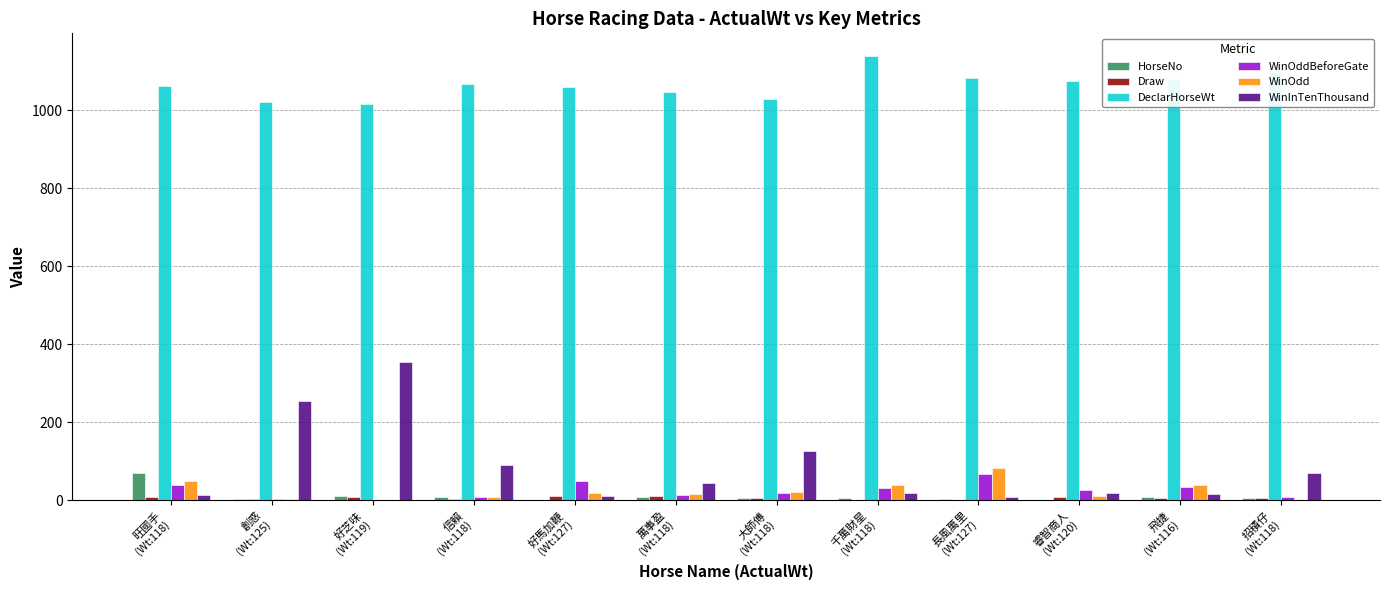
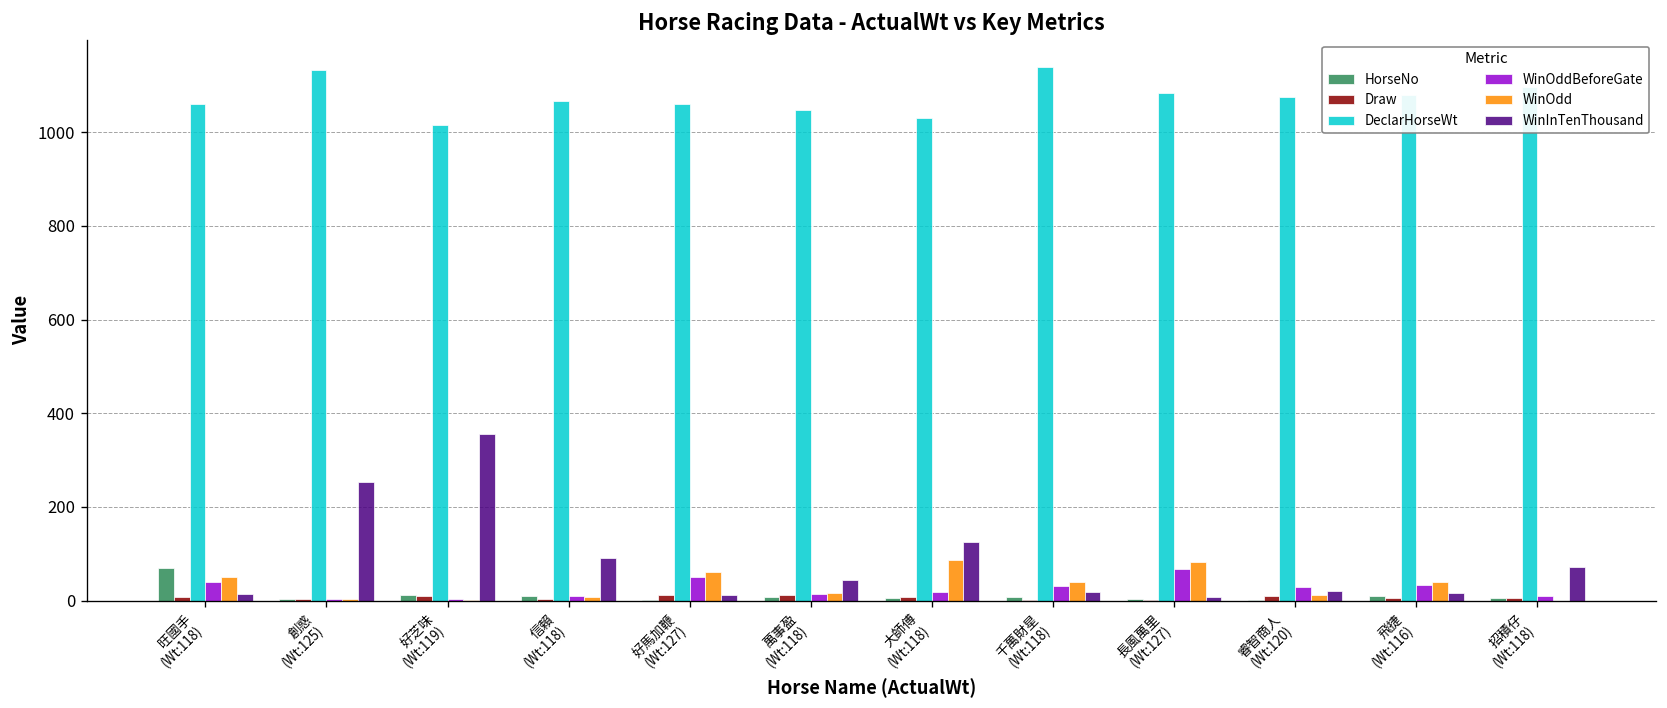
  {
    "HorseNo": {
      "旺國手 (Wt:118)": 70,
      "好芝味 (Wt:119)": 10,
      "信賴 (Wt:118)": 10,
      "萬事盈 (Wt:118)": 10,
      "千萬財星 (Wt:118)": 10,
      "飛捷 (Wt:116)": 10
    },
    "Draw": {
      "旺國手 (Wt:118)": 10,
      "好芝味 (Wt:119)": 10,
      "好馬加鞭 (Wt:127)": 10,
      "萬事盈 (Wt:118)": 10,
      "大師傅 (Wt:118)": 10,
      "睿智商人 (Wt:120)": 10
    },
    "DeclarHorseWt": {
      "旺國手 (Wt:118)": 1060,
-     "創惑 (Wt:125)": 1020,
+     "創惑 (Wt:125)": 1130,
      "好芝味 (Wt:119)": 1020,
      "信賴 (Wt:118)": 1070,
      "好馬加鞭 (Wt:127)": 1060,
      "萬事盈 (Wt:118)": 1050,
      "大師傅 (Wt:118)": 1030,
      "千萬財星 (Wt:118)": 1140,
      "長風萬里 (Wt:127)": 1080,
      "睿智商人 (Wt:120)": 1080
    },
    "WinOddBeforeGate": {
      "旺國手 (Wt:118)": 40,
      "信賴 (Wt:118)": 10,
      "好馬加鞭 (Wt:127)": 50,
      "萬事盈 (Wt:118)": 10,
      "大師傅 (Wt:118)": 20,
      "千萬財星 (Wt:118)": 30,
      "長風萬里 (Wt:127)": 70,
      "睿智商人 (Wt:120)": 30,
      "飛捷 (Wt:116)": 30,
      "招積仔 (Wt:118)": 10
    },
    "WinOdd": {
      "旺國手 (Wt:118)": 50,
      "信賴 (Wt:118)": 10,
-     "好馬加鞭 (Wt:127)": 20,
+     "好馬加鞭 (Wt:127)": 60,
      "萬事盈 (Wt:118)": 20,
-     "大師傅 (Wt:118)": 20,
+     "大師傅 (Wt:118)": 90,
      "千萬財星 (Wt:118)": 40,
      "長風萬里 (Wt:127)": 80,
      "睿智商人 (Wt:120)": 10,
      "飛捷 (Wt:116)": 40,
      "招積仔 (Wt:118)": 0
    },
    "WinInTenThousand": {
      "旺國手 (Wt:118)": 10,
      "創惑 (Wt:125)": 250,
      "好芝味 (Wt:119)": 360,
      "信賴 (Wt:118)": 90,
      "好馬加鞭 (Wt:127)": 10,
      "萬事盈 (Wt:118)": 40,
      "大師傅 (Wt:118)": 130,
      "千萬財星 (Wt:118)": 20,
      "長風萬里 (Wt:127)": 10,
      "睿智商人 (Wt:120)": 20,
      "飛捷 (Wt:116)": 20,
      "招積仔 (Wt:118)": 70
    }
  }
